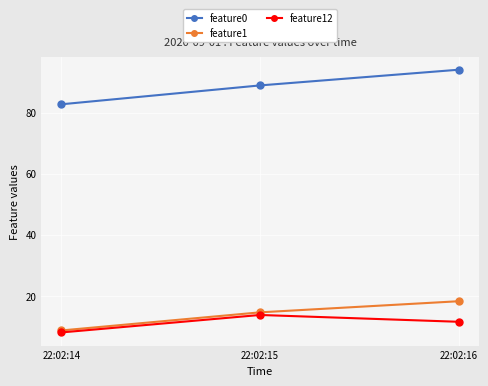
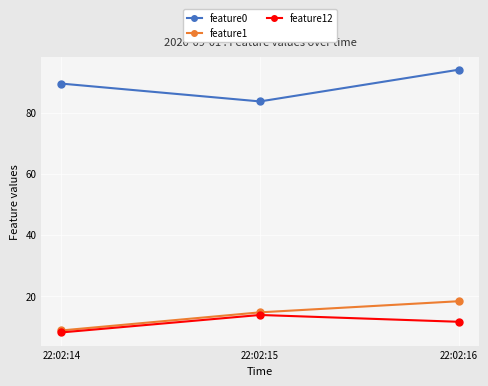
  {
    "feature0": {
-     "22:02:14": 83,
-     "22:02:15": 89,
+     "22:02:14": 90,
+     "22:02:15": 84,
      "22:02:16": 94
    },
    "feature1": {
      "22:02:15": 15,
      "22:02:16": 18
    },
    "feature12": {
      "22:02:15": 14,
      "22:02:16": 12
    }
  }
